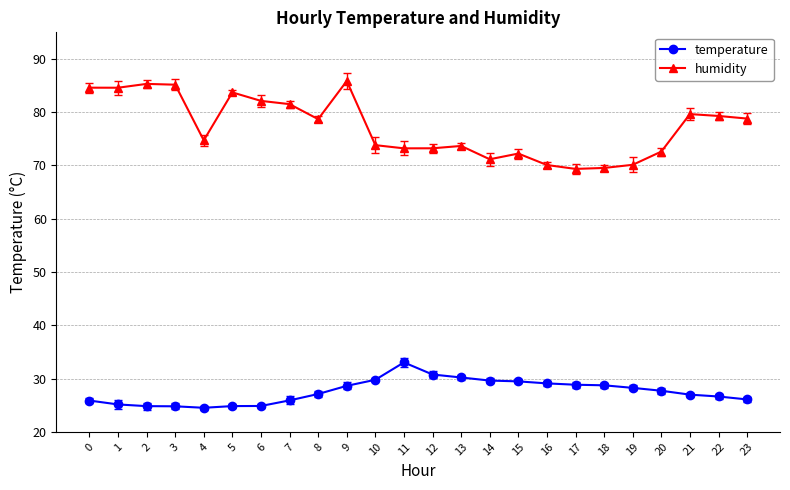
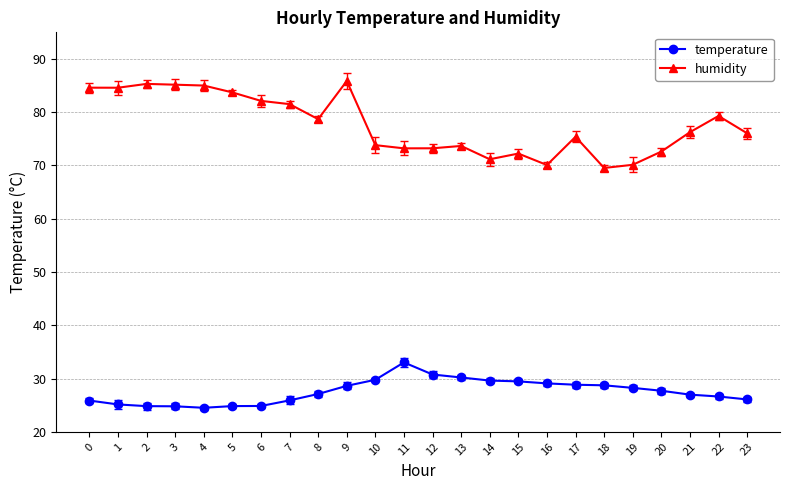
  {
    "temperature": {
      "1": 25,
      "2": 25,
      "3": 25,
      "7": 26,
      "8": 27,
      "9": 29,
      "11": 33,
      "12": 31,
      "17": 29,
      "18": 29,
      "20": 28
    },
    "humidity": {
      "0": 85,
      "1": 85,
      "2": 85,
      "3": 85,
-     "4": 75,
+     "4": 85,
      "5": 84,
      "6": 82,
      "7": 82,
      "8": 79,
      "9": 86,
      "10": 74,
      "11": 73,
      "12": 73,
      "13": 74,
      "14": 71,
      "15": 72,
      "16": 70,
-     "17": 69,
+     "17": 75,
      "18": 70,
      "19": 70,
      "20": 73,
-     "21": 80,
+     "21": 76,
      "22": 79,
-     "23": 79
+     "23": 76
    }
  }
